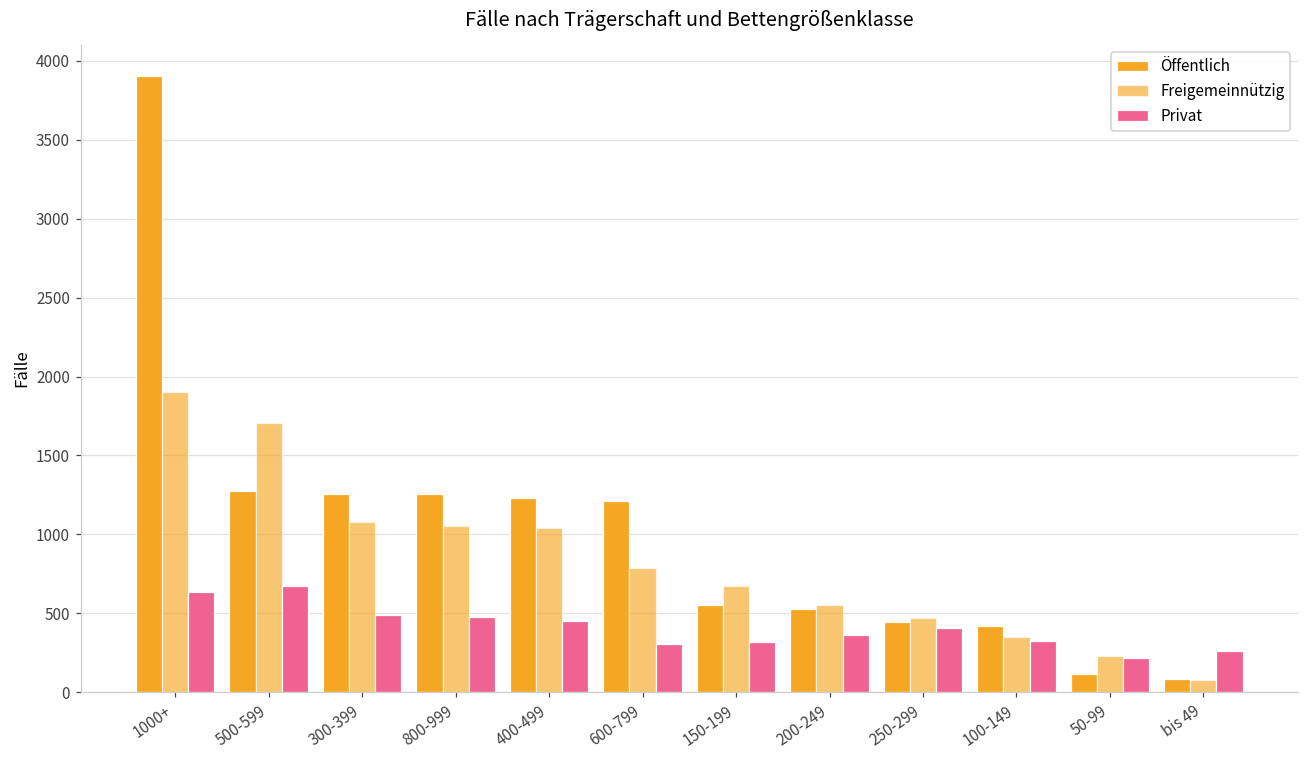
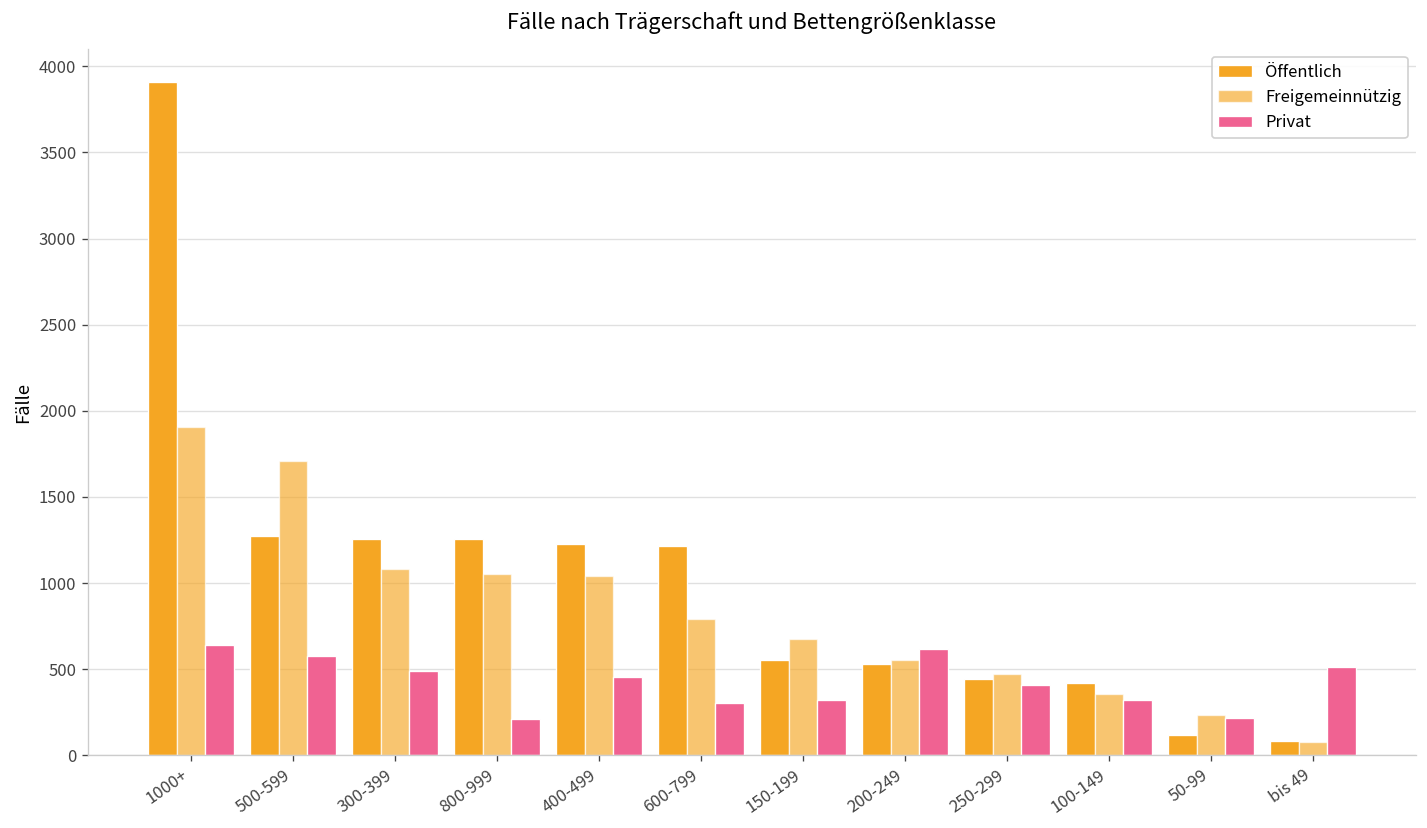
  {
    "Privat": {
      "1000+": 640,
-     "500-599": 680,
+     "500-599": 580,
      "300-399": 490,
-     "800-999": 480,
+     "800-999": 210,
      "400-499": 460,
      "600-799": 310,
      "150-199": 320,
-     "200-249": 360,
+     "200-249": 620,
      "250-299": 410,
      "100-149": 320,
      "50-99": 220,
-     "bis 49": 260
+     "bis 49": 510
    }
  }
